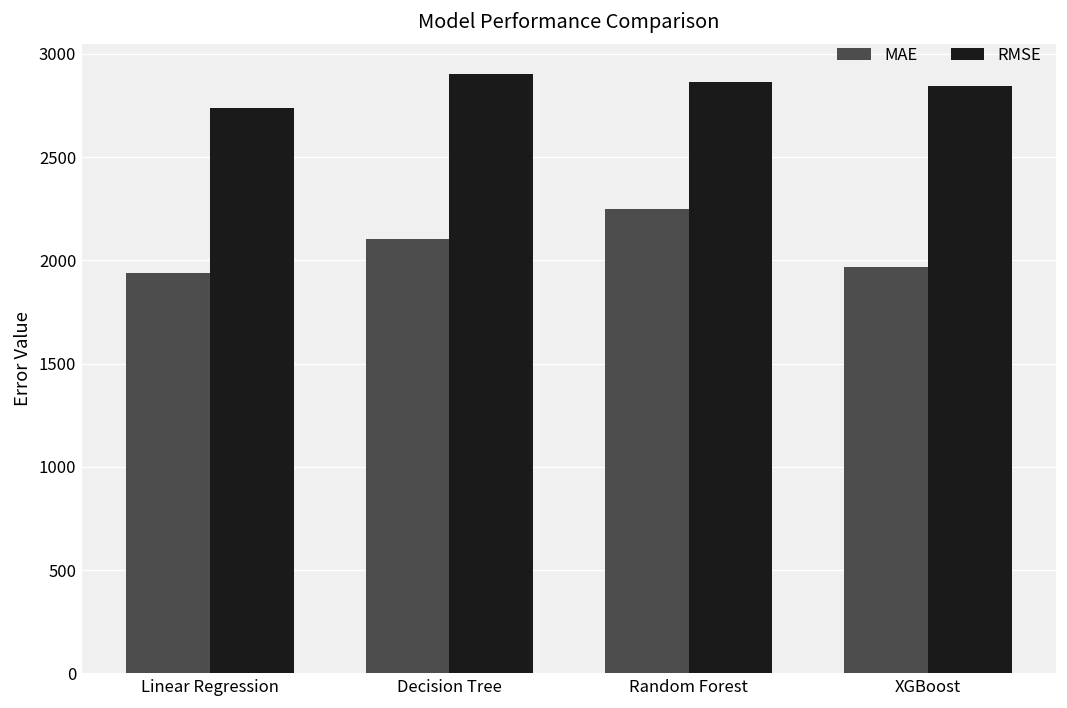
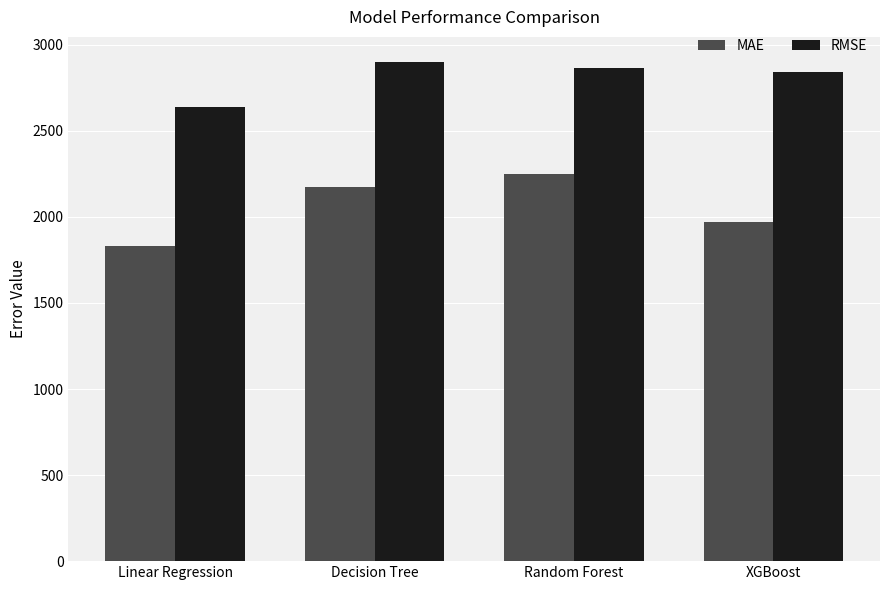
  {
    "MAE": {
-     "Linear Regression": 1940,
-     "Decision Tree": 2100,
+     "Linear Regression": 1830,
+     "Decision Tree": 2170,
      "Random Forest": 2250,
      "XGBoost": 1970
    },
    "RMSE": {
-     "Linear Regression": 2740,
+     "Linear Regression": 2640,
      "Decision Tree": 2900,
      "Random Forest": 2860,
      "XGBoost": 2840
    }
  }
